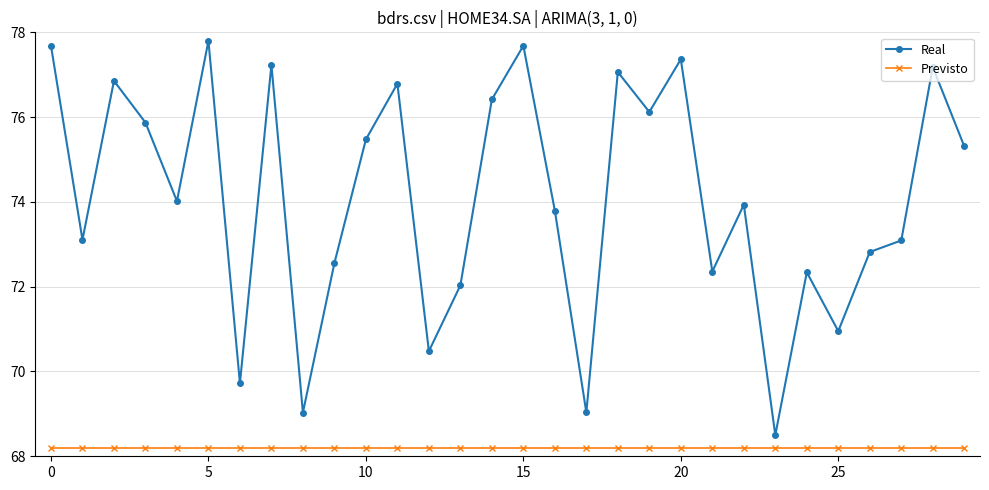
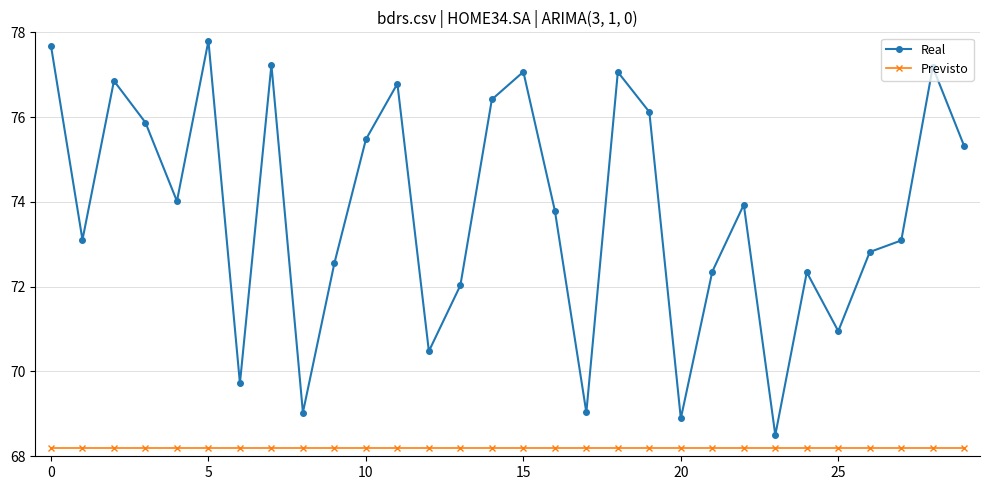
  {
    "Real": {
      "0": 77.7,
      "5": 77.8,
      "10": 75.5,
-     "15": 77.7,
-     "20": 77.4,
+     "15": 77.1,
+     "20": 68.9,
      "25": 71.0
    },
    "Previsto": {
      "0": 68.2,
      "5": 68.2,
      "10": 68.2,
      "15": 68.2,
      "20": 68.2,
      "25": 68.2
    }
  }
